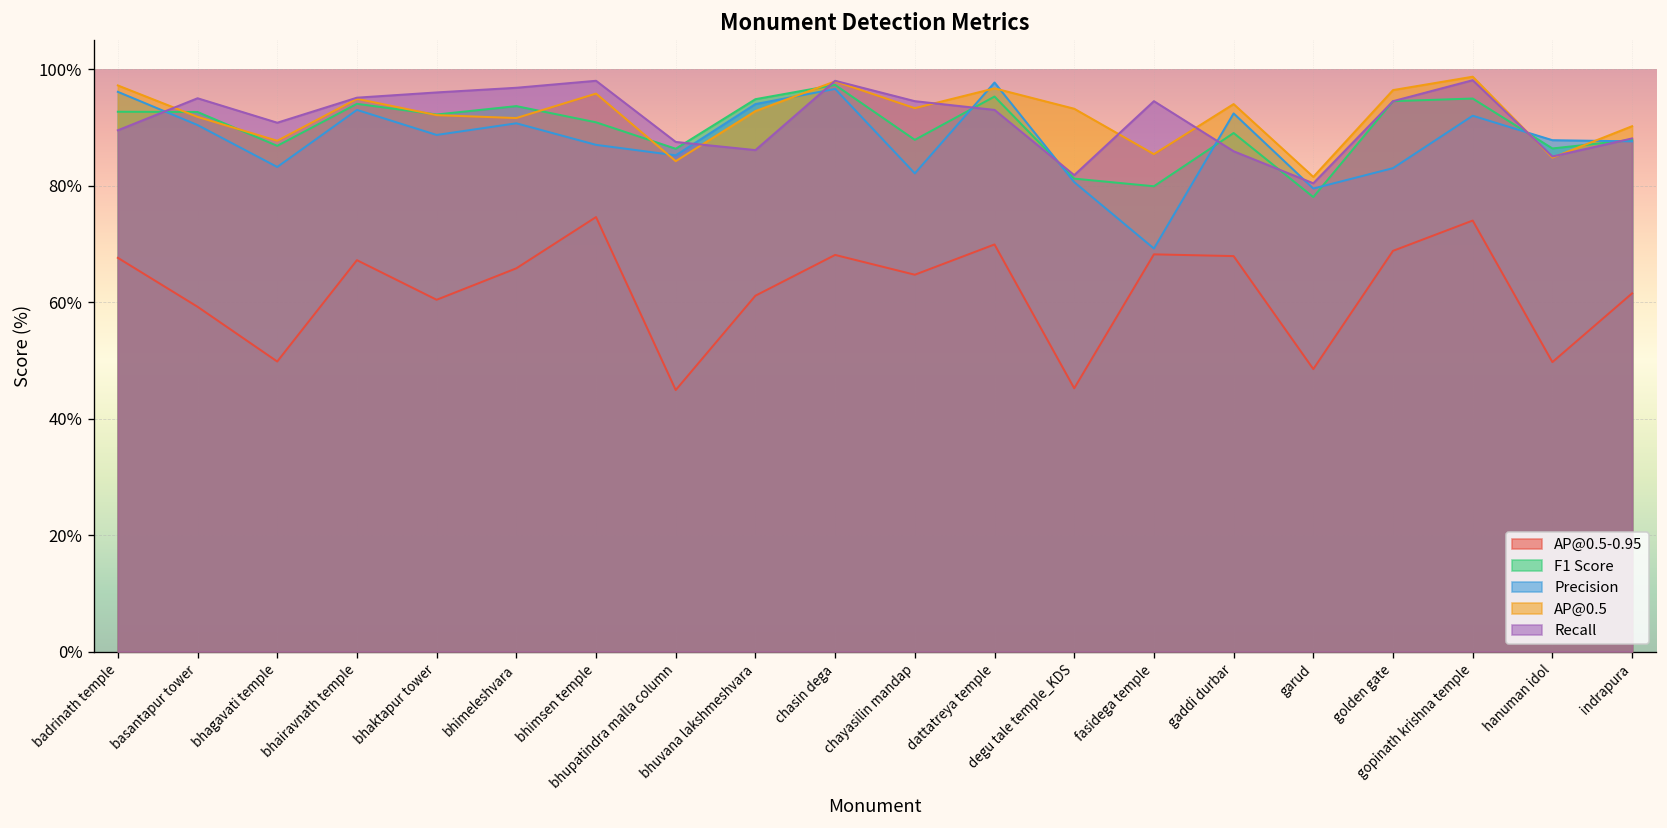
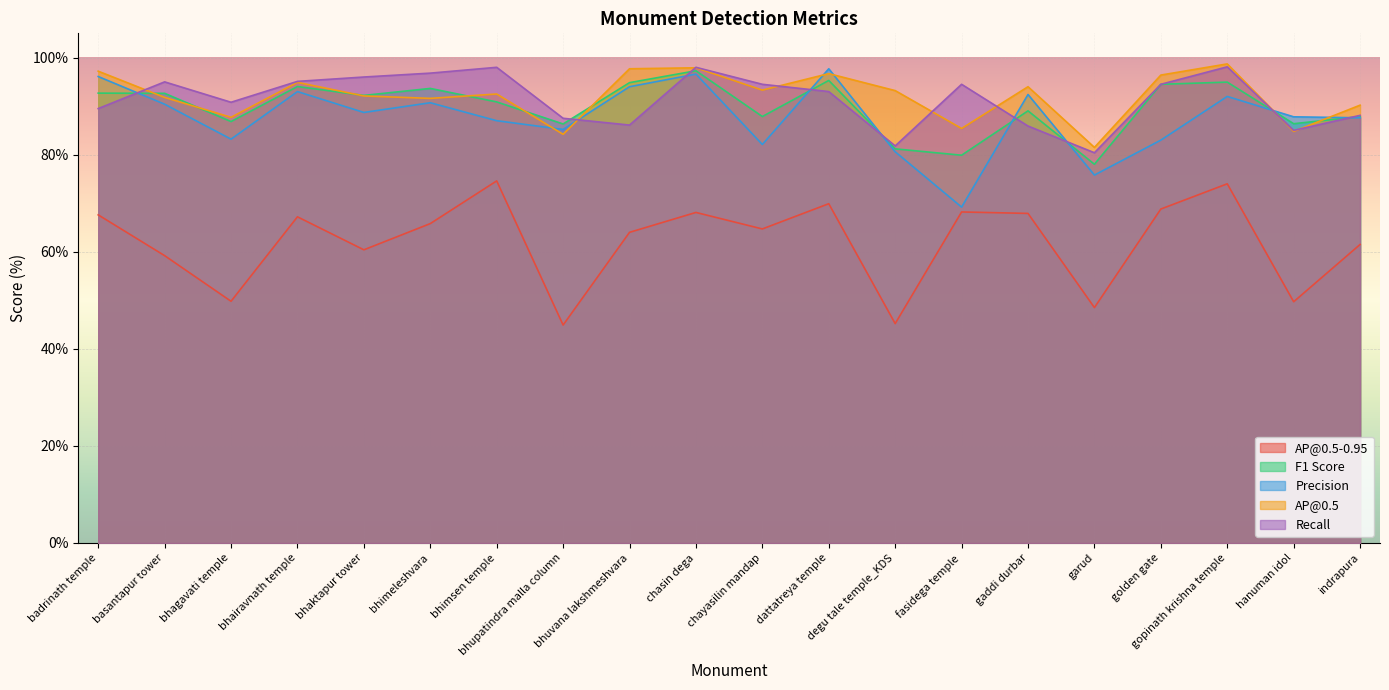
  {
    "AP@0.5-0.95": {
      "badrinath temple": "68%",
      "basantapur tower": "59%",
      "bhagavati temple": "50%",
      "bhairavnath temple": "67%",
      "bhaktapur tower": "60%",
      "bhimeleshvara": "66%",
      "bhimsen temple": "75%",
      "bhupatindra malla column": "45%",
-     "bhuvana lakshmeshvara": "61%",
+     "bhuvana lakshmeshvara": "64%",
      "chasin dega": "68%",
      "chayasilin mandap": "65%",
      "dattatreya temple": "70%",
      "degu tale temple_KDS": "45%",
      "fasidega temple": "68%",
      "gaddi durbar": "68%",
      "garud": "49%",
      "golden gate": "69%",
      "gopinath krishna temple": "74%",
      "hanuman idol": "50%",
      "indrapura": "62%"
    },
    "F1 Score": {
      "badrinath temple": "93%",
      "basantapur tower": "93%",
      "bhagavati temple": "87%",
      "bhairavnath temple": "94%",
      "bhimeleshvara": "94%",
      "bhimsen temple": "91%",
      "bhupatindra malla column": "86%",
      "bhuvana lakshmeshvara": "95%",
      "chasin dega": "97%",
      "chayasilin mandap": "88%",
      "dattatreya temple": "95%",
      "degu tale temple_KDS": "81%",
      "fasidega temple": "80%",
      "gaddi durbar": "89%",
      "garud": "78%",
      "gopinath krishna temple": "95%",
      "hanuman idol": "86%"
    },
    "Precision": {
      "badrinath temple": "96%",
      "basantapur tower": "90%",
      "bhagavati temple": "83%",
      "bhairavnath temple": "93%",
      "bhaktapur tower": "89%",
      "bhimeleshvara": "91%",
      "bhimsen temple": "87%",
      "bhupatindra malla column": "85%",
      "bhuvana lakshmeshvara": "94%",
      "chasin dega": "97%",
      "chayasilin mandap": "82%",
      "dattatreya temple": "98%",
      "degu tale temple_KDS": "81%",
      "fasidega temple": "69%",
      "gaddi durbar": "92%",
-     "garud": "80%",
+     "garud": "76%",
      "golden gate": "83%",
      "gopinath krishna temple": "92%",
      "hanuman idol": "88%"
    },
    "AP@0.5": {
      "badrinath temple": "97%",
      "basantapur tower": "92%",
      "bhagavati temple": "88%",
      "bhimeleshvara": "92%",
-     "bhimsen temple": "96%",
+     "bhimsen temple": "93%",
      "bhupatindra malla column": "84%",
-     "bhuvana lakshmeshvara": "93%",
+     "bhuvana lakshmeshvara": "98%",
      "chayasilin mandap": "93%",
      "dattatreya temple": "97%",
      "degu tale temple_KDS": "93%",
      "fasidega temple": "85%",
      "gaddi durbar": "94%",
      "garud": "82%",
      "golden gate": "96%",
      "gopinath krishna temple": "99%",
      "indrapura": "90%"
    },
    "Recall": {
      "badrinath temple": "90%",
      "basantapur tower": "95%",
      "bhagavati temple": "91%",
      "bhaktapur tower": "96%",
      "bhimeleshvara": "97%",
      "bhimsen temple": "98%",
      "bhupatindra malla column": "88%",
      "bhuvana lakshmeshvara": "86%",
      "chayasilin mandap": "95%",
      "dattatreya temple": "93%",
      "degu tale temple_KDS": "82%",
      "fasidega temple": "95%",
      "gaddi durbar": "86%",
      "garud": "80%",
      "gopinath krishna temple": "98%"
    }
  }
